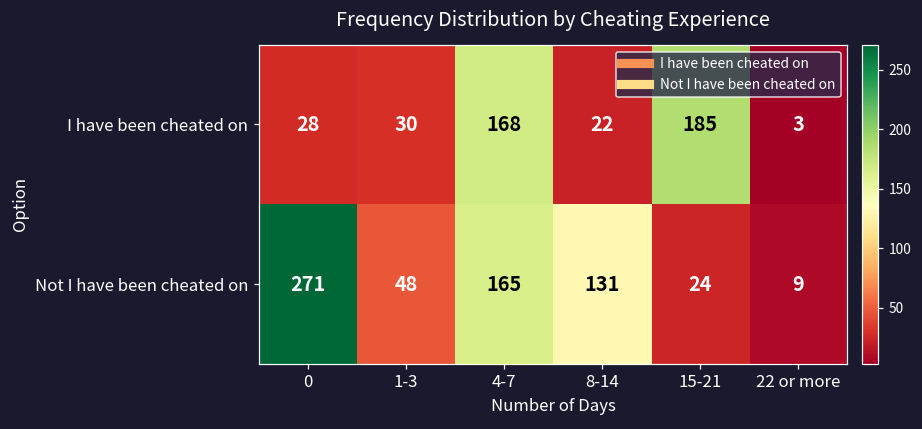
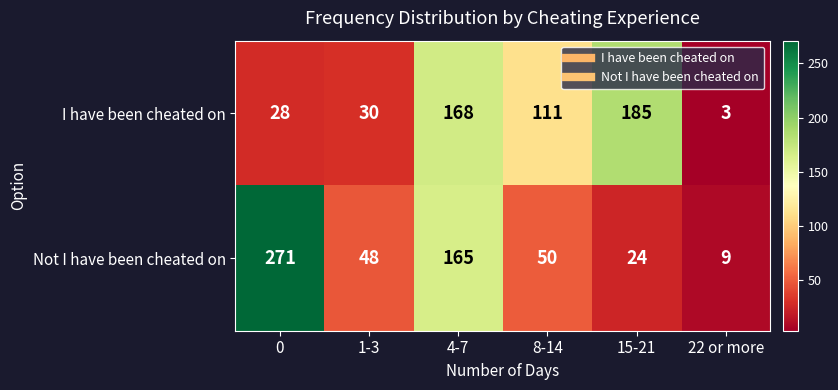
  {
    "I have been cheated on": {
      "0": 28,
      "1-3": 30,
      "4-7": 168,
-     "8-14": 22,
+     "8-14": 111,
      "15-21": 185,
      "22 or more": 3
    },
    "Not I have been cheated on": {
      "0": 271,
      "1-3": 48,
      "4-7": 165,
-     "8-14": 131,
+     "8-14": 50,
      "15-21": 24,
      "22 or more": 9
    }
  }
